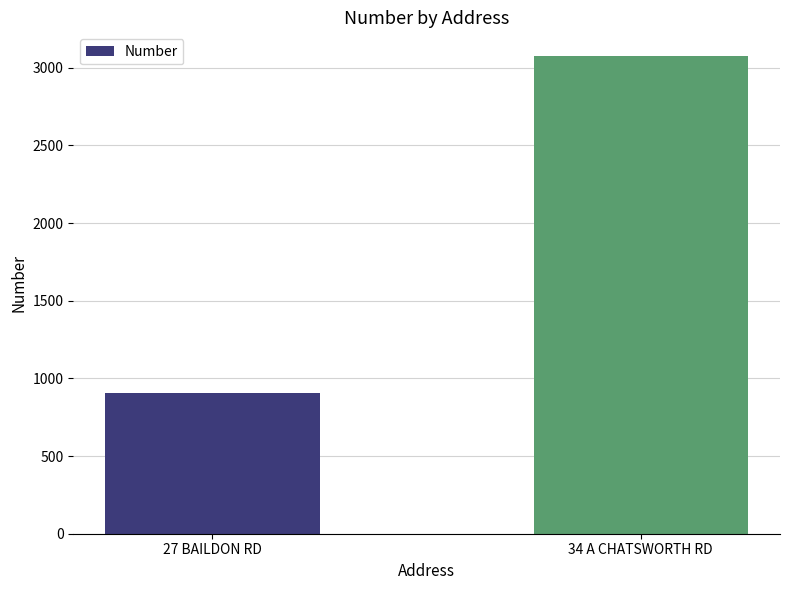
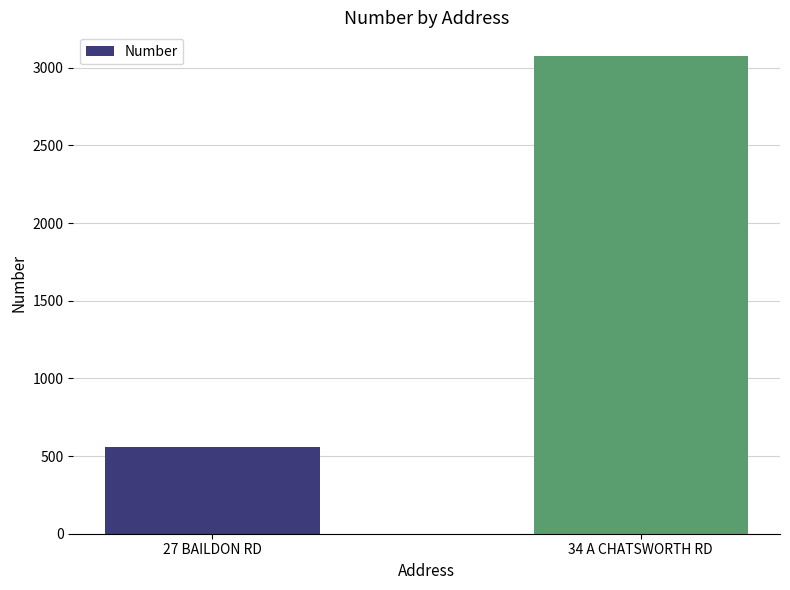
  {
-   "27 BAILDON RD": 910,
+   "27 BAILDON RD": 560,
    "34 A CHATSWORTH RD": 3070
  }
